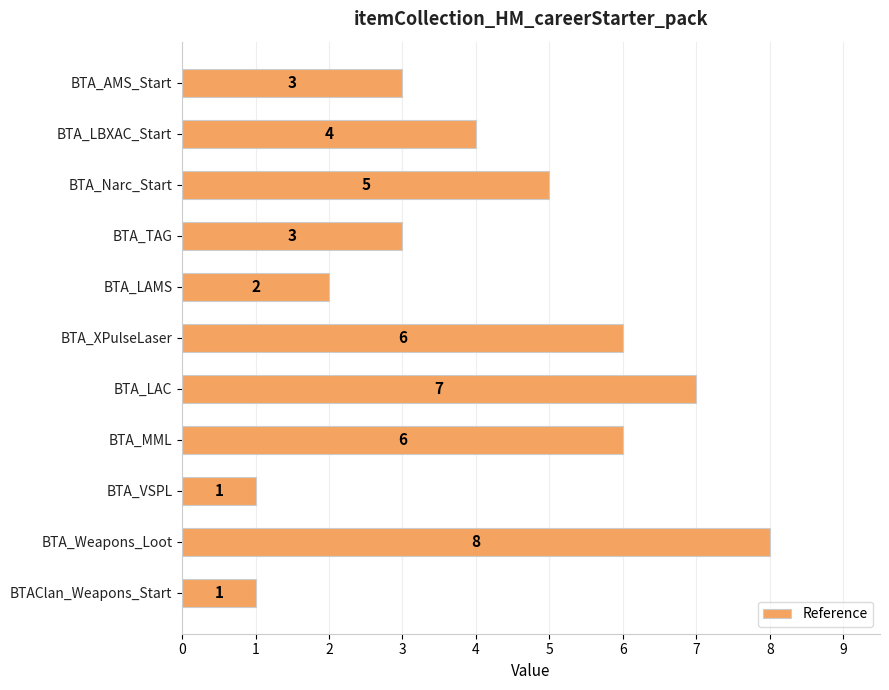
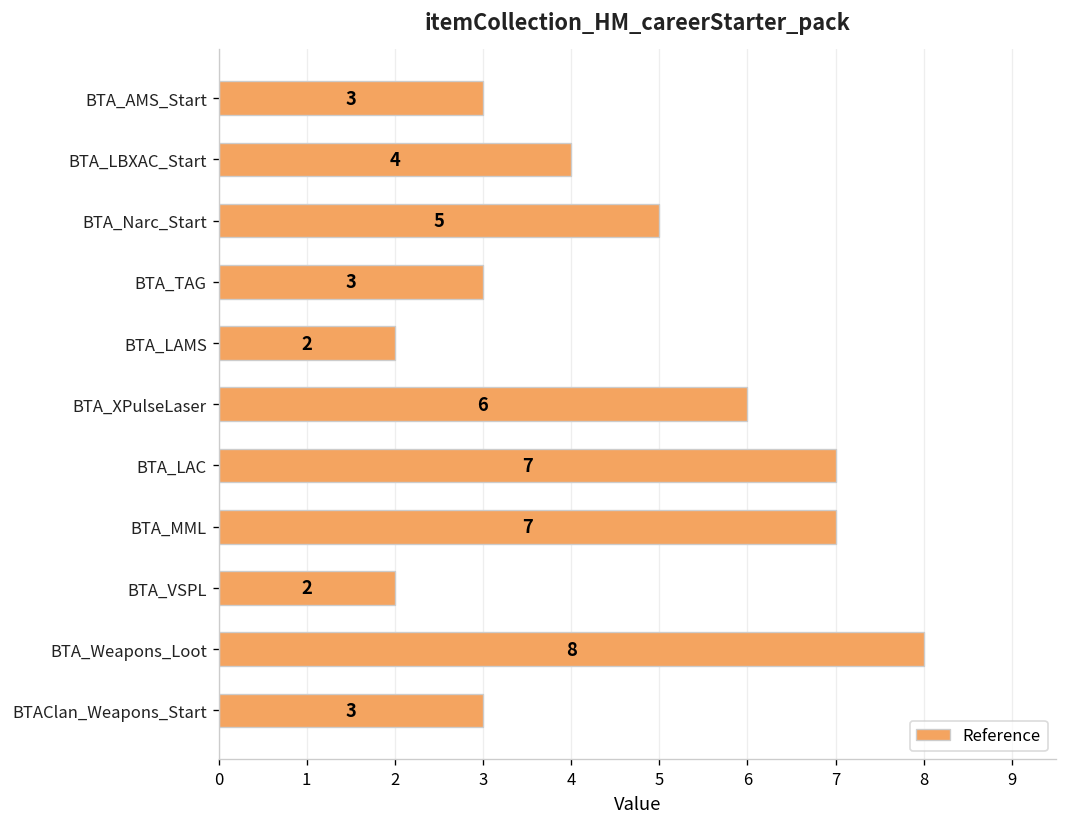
  {
    "BTA_AMS_Start": 3,
    "BTA_LBXAC_Start": 4,
    "BTA_Narc_Start": 5,
    "BTA_TAG": 3,
    "BTA_LAMS": 2,
    "BTA_XPulseLaser": 6,
    "BTA_LAC": 7,
-   "BTA_MML": 6,
-   "BTA_VSPL": 1,
+   "BTA_MML": 7,
+   "BTA_VSPL": 2,
    "BTA_Weapons_Loot": 8,
-   "BTAClan_Weapons_Start": 1
+   "BTAClan_Weapons_Start": 3
  }
